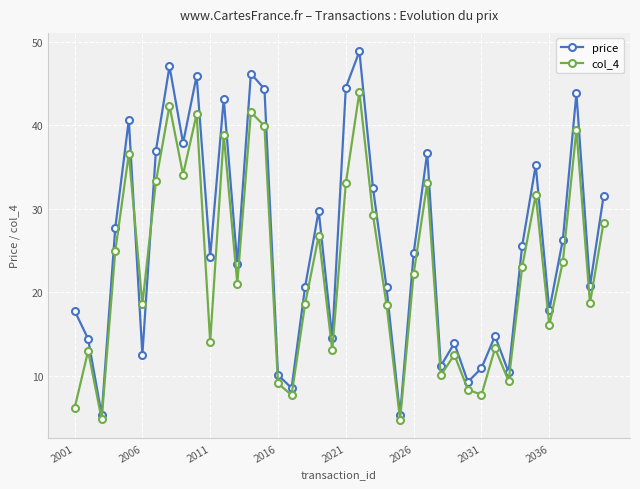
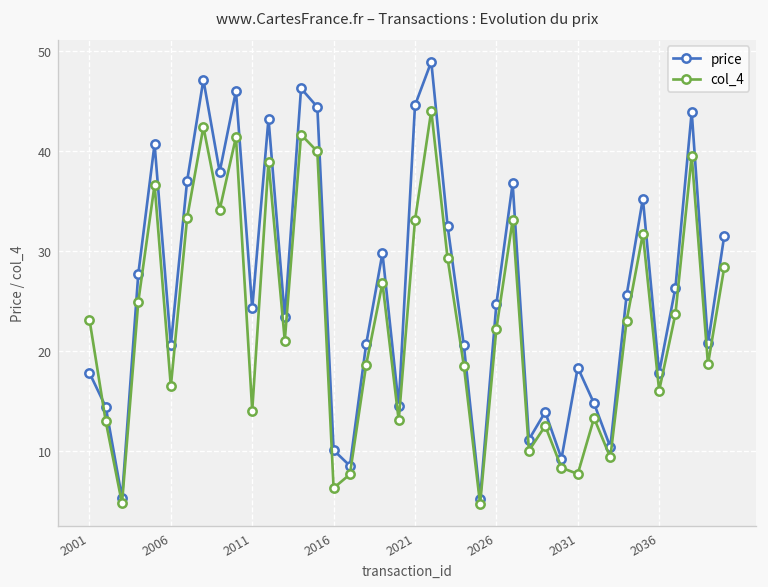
  {
    "price": {
      "2001": 18,
-     "2006": 13,
+     "2006": 21,
      "2011": 24,
      "2016": 10,
      "2021": 45,
      "2026": 25,
-     "2031": 11,
+     "2031": 18,
      "2036": 18
    },
    "col_4": {
-     "2001": 6,
-     "2006": 19,
+     "2001": 23,
+     "2006": 16,
      "2011": 14,
-     "2016": 9,
+     "2016": 6,
      "2021": 33,
      "2026": 22,
      "2031": 8,
      "2036": 16
    }
  }
